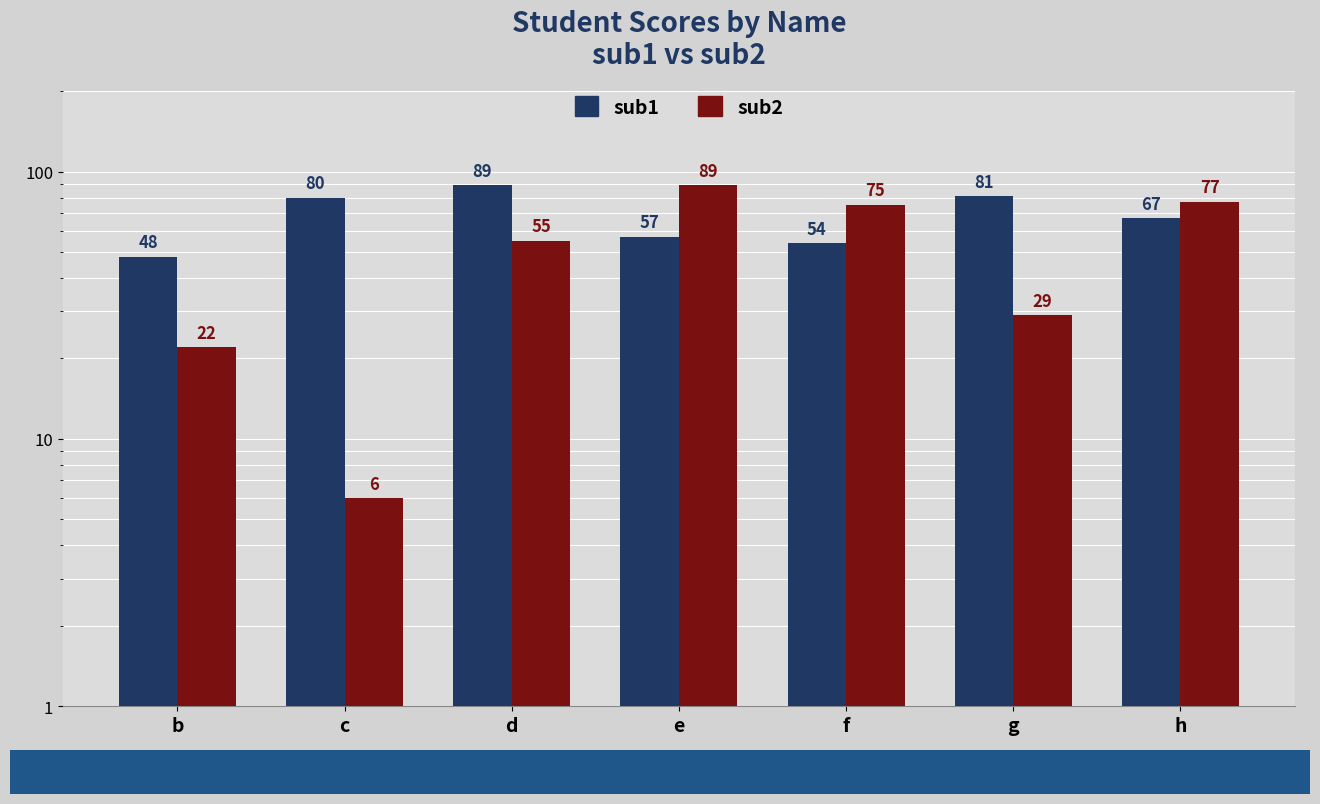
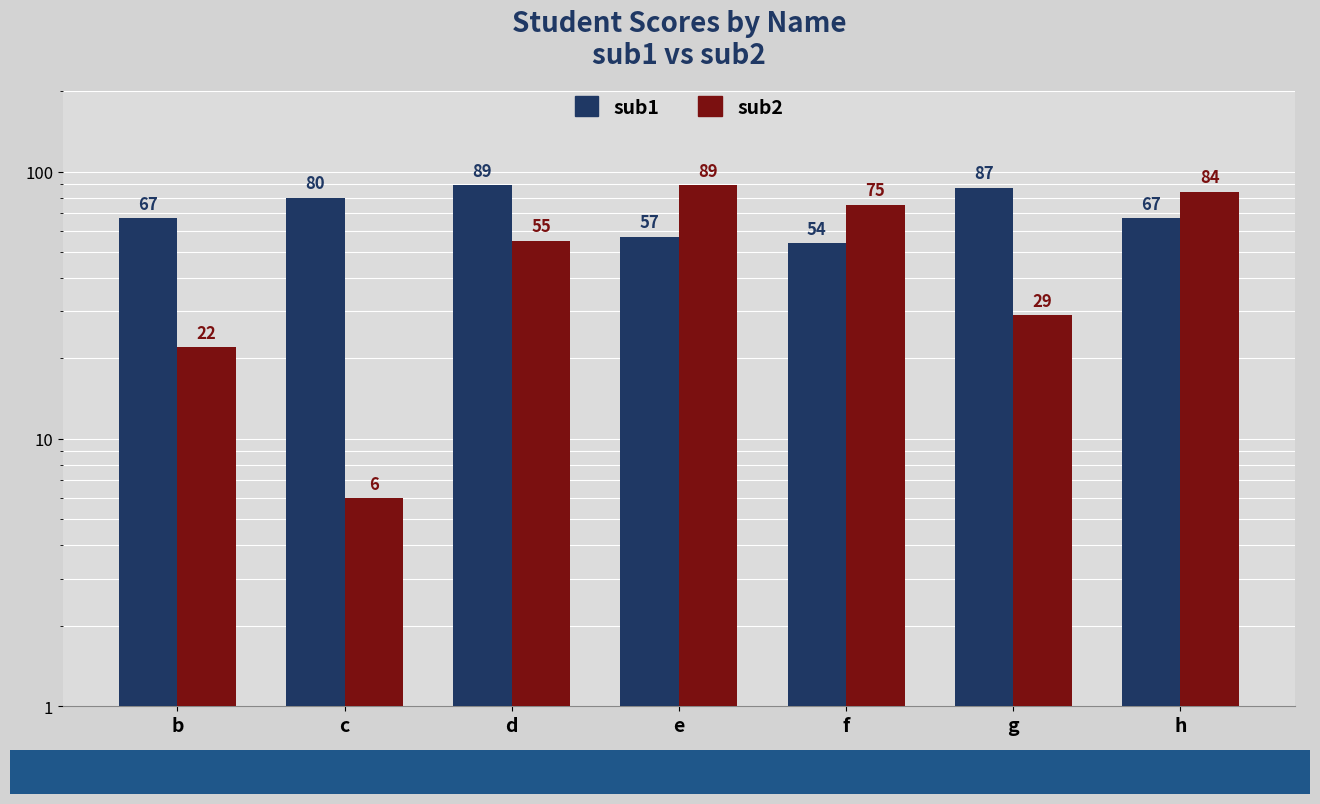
  {
    "sub1": {
-     "b": 48,
+     "b": 67,
      "c": 80,
      "d": 89,
      "e": 57,
      "f": 54,
-     "g": 81,
+     "g": 87,
      "h": 67
    },
    "sub2": {
      "b": 22,
      "c": 6,
      "d": 55,
      "e": 89,
      "f": 75,
      "g": 29,
-     "h": 77
+     "h": 84
    }
  }
